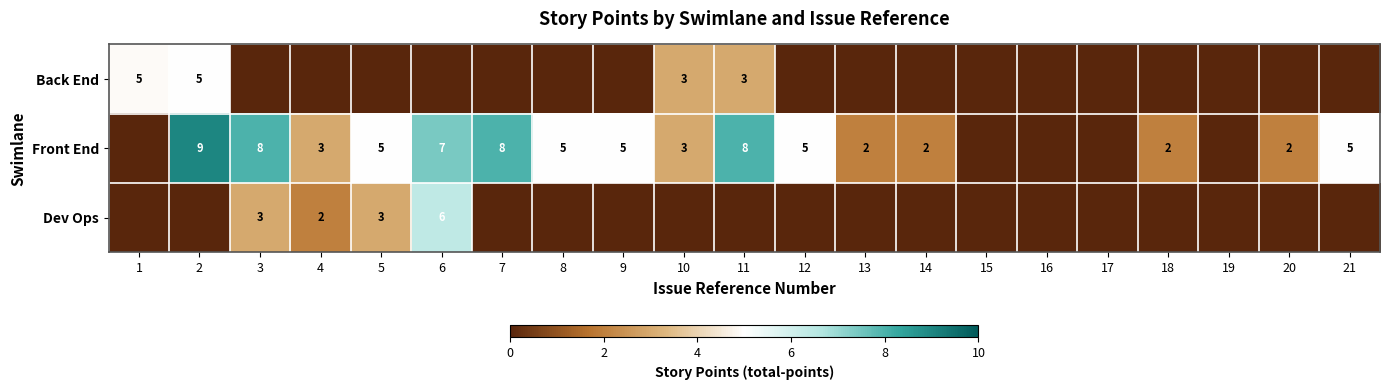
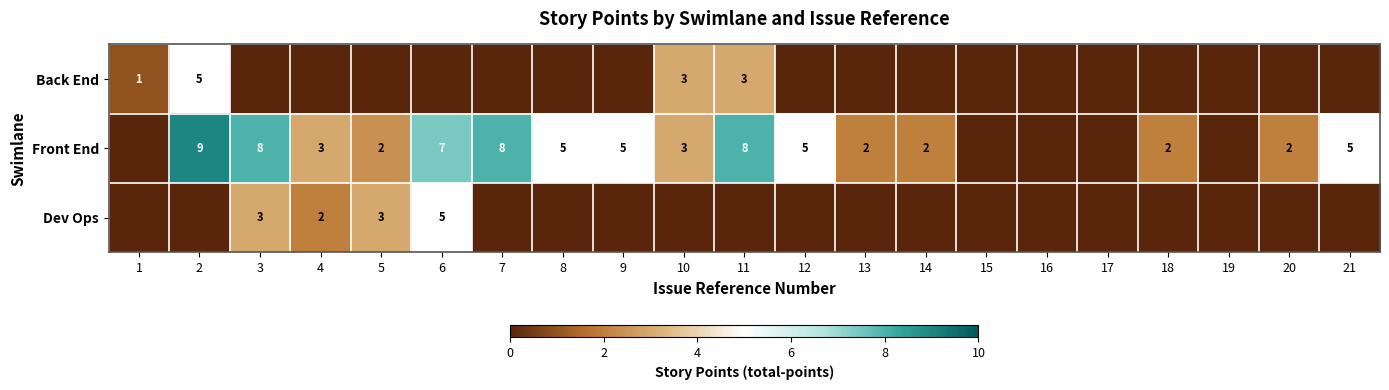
  {
    "Back End": {
-     "1": 5,
+     "1": 1,
      "2": 5,
      "10": 3,
      "11": 3
    },
    "Front End": {
      "2": 9,
      "3": 8,
      "4": 3,
-     "5": 5,
+     "5": 2,
      "6": 7,
      "7": 8,
      "8": 5,
      "9": 5,
      "10": 3,
      "11": 8,
      "12": 5,
      "13": 2,
      "14": 2,
      "18": 2,
      "20": 2,
      "21": 5
    },
    "Dev Ops": {
      "3": 3,
      "4": 2,
      "5": 3,
-     "6": 6
+     "6": 5
    }
  }
